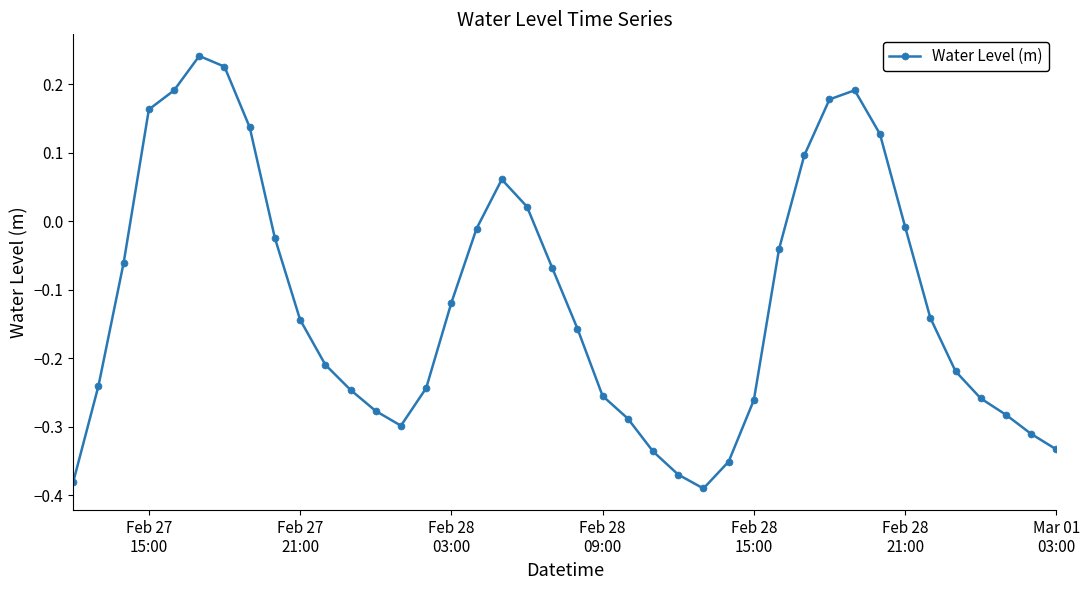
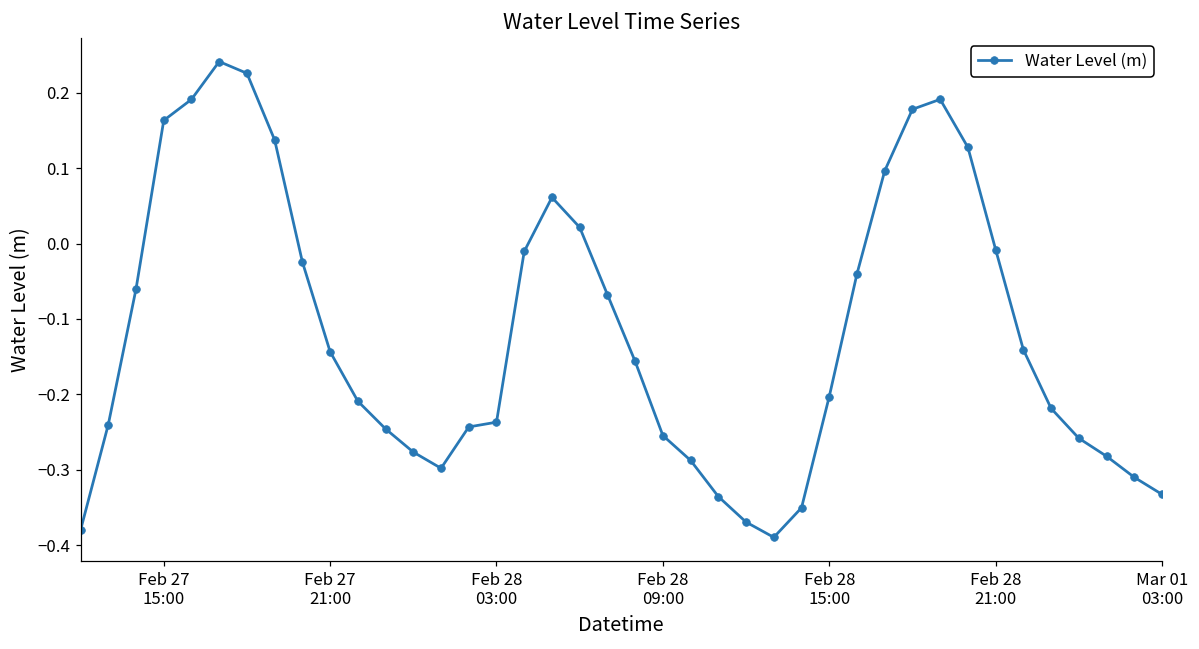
  {
    "Feb 27 15:00": 0.16,
    "Feb 27 21:00": -0.14,
-   "Feb 28 03:00": -0.12,
+   "Feb 28 03:00": -0.24,
    "Feb 28 09:00": -0.25,
-   "Feb 28 15:00": -0.26,
+   "Feb 28 15:00": -0.20,
    "Feb 28 21:00": -0.01,
    "Mar 01 03:00": -0.33
  }
